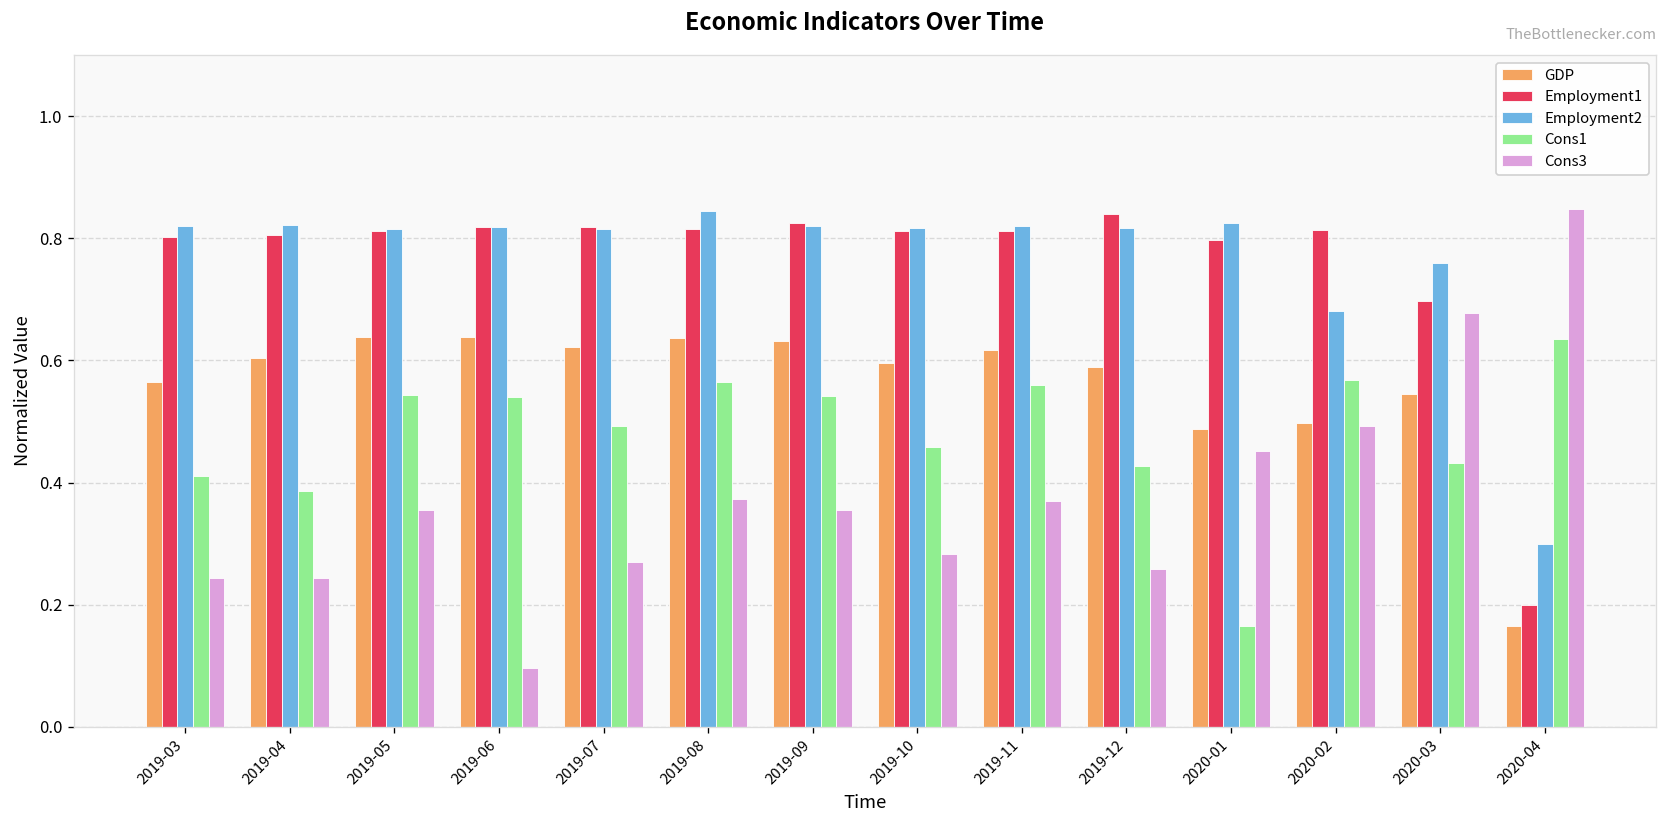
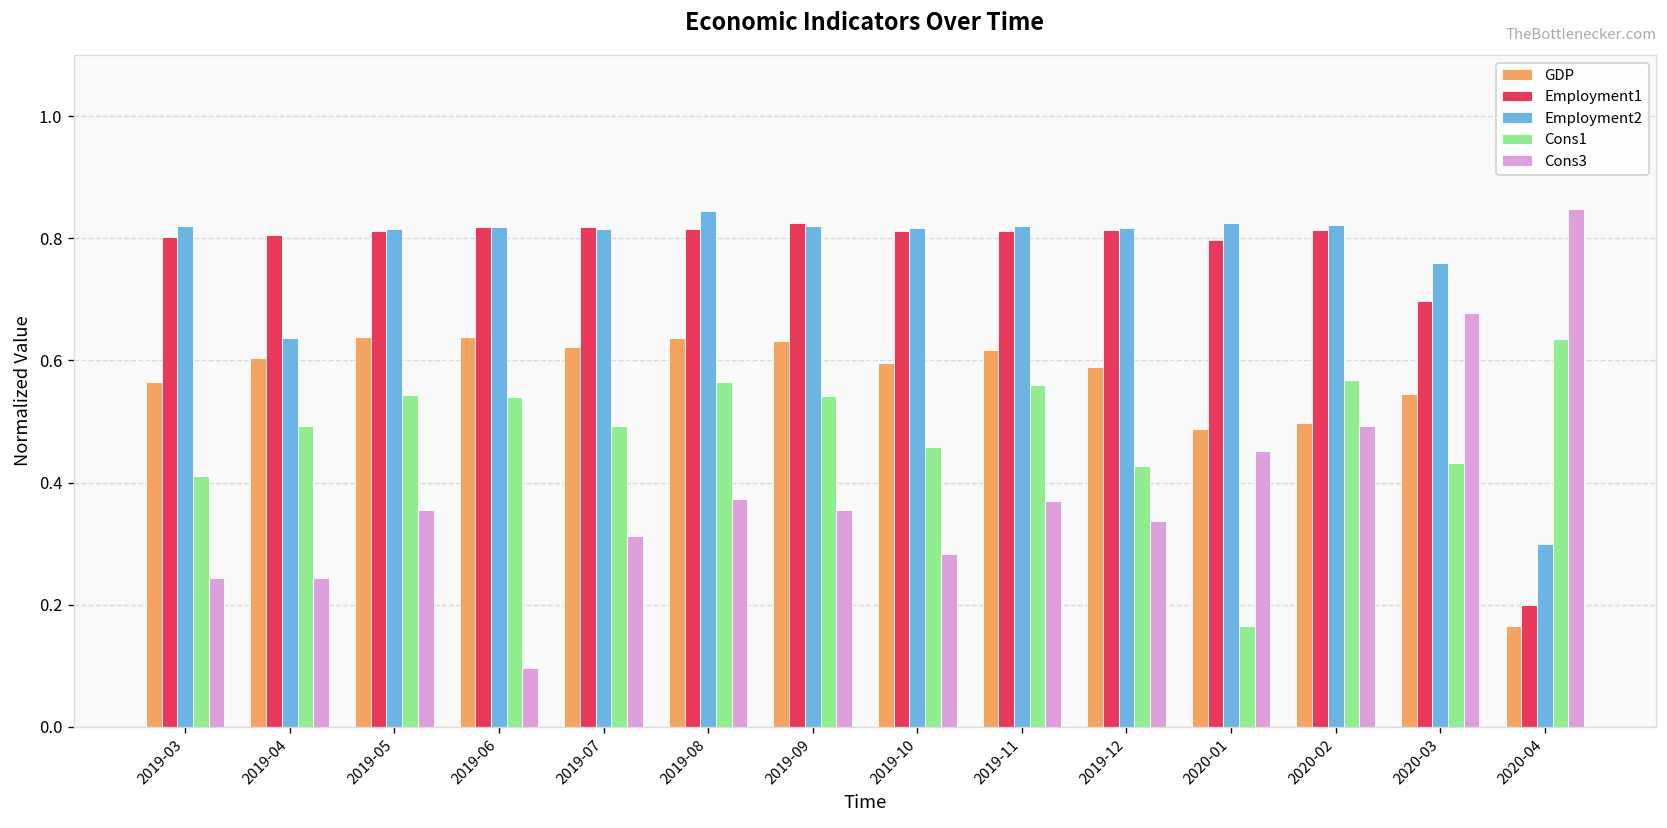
  {
    "GDP": {
      "2019-03": 0.56,
      "2019-04": 0.60,
      "2019-05": 0.64,
      "2019-06": 0.64,
      "2019-07": 0.62,
      "2019-08": 0.64,
      "2019-09": 0.63,
      "2019-10": 0.60,
      "2019-11": 0.62,
      "2019-12": 0.59,
      "2020-01": 0.49,
      "2020-02": 0.50,
      "2020-03": 0.55,
      "2020-04": 0.16
    },
    "Employment1": {
      "2019-03": 0.80,
      "2019-04": 0.80,
      "2019-05": 0.81,
      "2019-06": 0.82,
      "2019-07": 0.82,
      "2019-08": 0.82,
      "2019-09": 0.82,
      "2019-10": 0.81,
      "2019-11": 0.81,
-     "2019-12": 0.84,
+     "2019-12": 0.81,
      "2020-01": 0.80,
      "2020-02": 0.81,
      "2020-03": 0.70,
      "2020-04": 0.20
    },
    "Employment2": {
      "2019-03": 0.82,
-     "2019-04": 0.82,
+     "2019-04": 0.64,
      "2019-05": 0.81,
      "2019-06": 0.82,
      "2019-07": 0.82,
      "2019-08": 0.85,
      "2019-09": 0.82,
      "2019-10": 0.82,
      "2019-11": 0.82,
      "2019-12": 0.82,
      "2020-01": 0.82,
-     "2020-02": 0.68,
+     "2020-02": 0.82,
      "2020-03": 0.76,
      "2020-04": 0.30
    },
    "Cons1": {
      "2019-03": 0.41,
-     "2019-04": 0.39,
+     "2019-04": 0.49,
      "2019-05": 0.54,
      "2019-06": 0.54,
      "2019-07": 0.49,
      "2019-08": 0.56,
      "2019-09": 0.54,
      "2019-10": 0.46,
      "2019-11": 0.56,
      "2019-12": 0.43,
      "2020-01": 0.16,
      "2020-02": 0.57,
      "2020-03": 0.43,
      "2020-04": 0.63
    },
    "Cons3": {
      "2019-03": 0.24,
      "2019-04": 0.24,
      "2019-05": 0.36,
      "2019-06": 0.10,
-     "2019-07": 0.27,
+     "2019-07": 0.31,
      "2019-08": 0.37,
      "2019-09": 0.35,
      "2019-10": 0.28,
      "2019-11": 0.37,
-     "2019-12": 0.26,
+     "2019-12": 0.34,
      "2020-01": 0.45,
      "2020-02": 0.49,
      "2020-03": 0.68,
      "2020-04": 0.85
    }
  }
